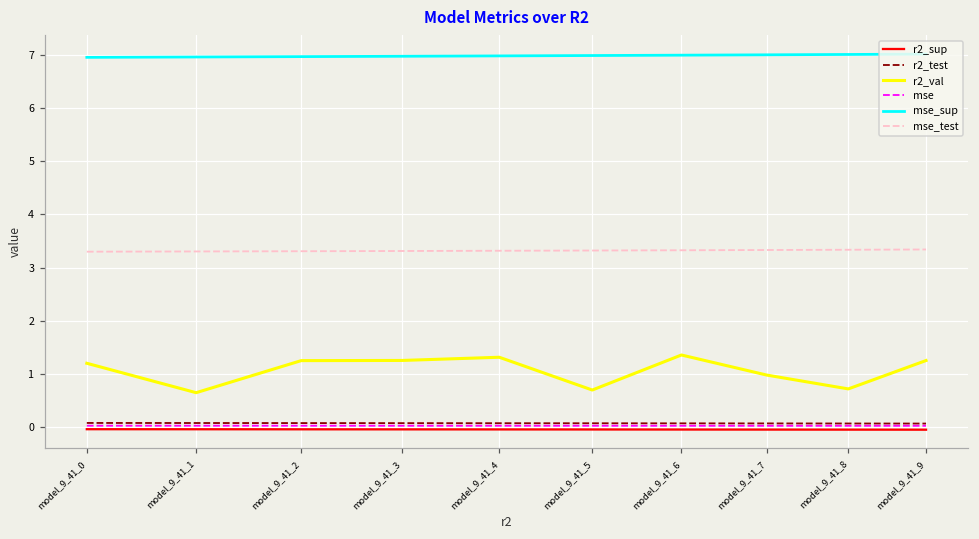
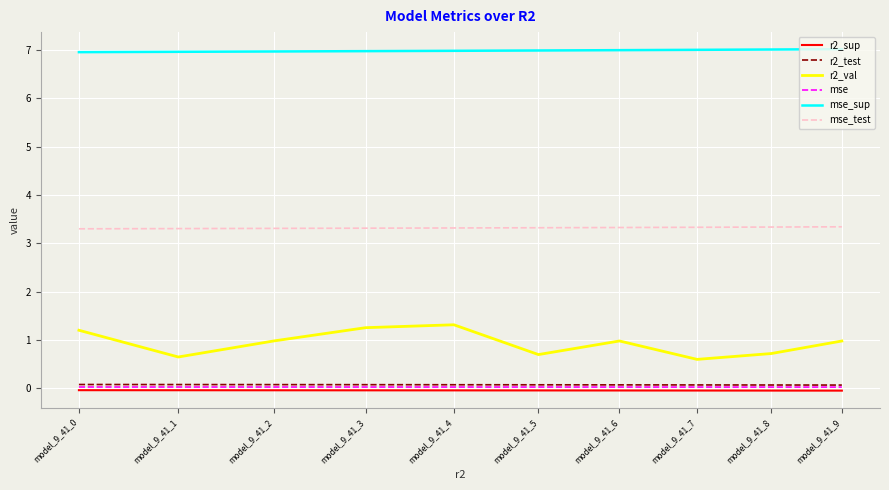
  {
    "r2_sup": {
      "model_9_41_0": 0.0,
      "model_9_41_1": 0.0,
      "model_9_41_2": 0.0,
      "model_9_41_3": 0.0,
      "model_9_41_4": 0.0,
      "model_9_41_5": 0.0,
      "model_9_41_6": 0.0,
      "model_9_41_7": 0.0,
      "model_9_41_8": 0.0,
      "model_9_41_9": 0.0
    },
    "r2_val": {
      "model_9_41_0": 1.2,
      "model_9_41_1": 0.6,
-     "model_9_41_2": 1.2,
+     "model_9_41_2": 1.0,
      "model_9_41_3": 1.3,
      "model_9_41_4": 1.3,
      "model_9_41_5": 0.7,
-     "model_9_41_6": 1.4,
-     "model_9_41_7": 1.0,
+     "model_9_41_6": 1.0,
+     "model_9_41_7": 0.6,
      "model_9_41_8": 0.7,
-     "model_9_41_9": 1.3
+     "model_9_41_9": 1.0
    },
    "mse_sup": {
      "model_9_41_0": 7.0,
      "model_9_41_1": 7.0,
      "model_9_41_2": 7.0,
      "model_9_41_3": 7.0,
      "model_9_41_4": 7.0,
      "model_9_41_5": 7.0,
      "model_9_41_6": 7.0,
      "model_9_41_7": 7.0,
      "model_9_41_8": 7.0
    },
    "mse_test": {
      "model_9_41_0": 3.3,
      "model_9_41_1": 3.3,
      "model_9_41_2": 3.3,
      "model_9_41_3": 3.3,
      "model_9_41_4": 3.3,
      "model_9_41_5": 3.3,
      "model_9_41_6": 3.3,
      "model_9_41_7": 3.3,
      "model_9_41_8": 3.3,
      "model_9_41_9": 3.3
    }
  }
